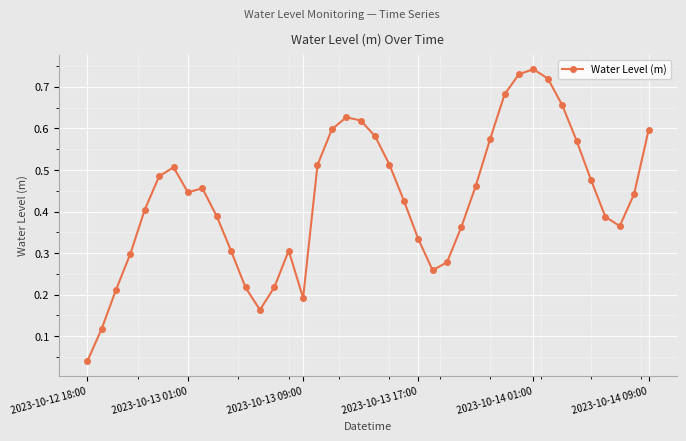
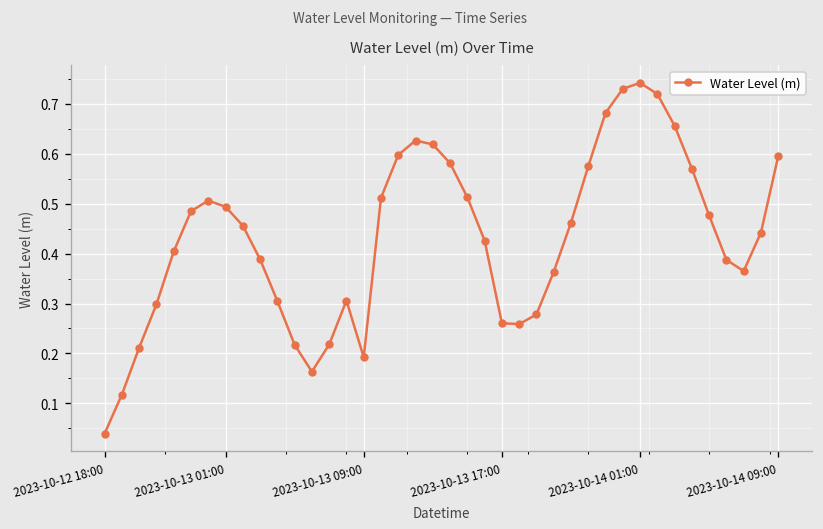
  {
    "2023-10-12 18:00": 0.04,
-   "2023-10-13 01:00": 0.45,
+   "2023-10-13 01:00": 0.49,
    "2023-10-13 09:00": 0.19,
-   "2023-10-13 17:00": 0.33,
+   "2023-10-13 17:00": 0.26,
    "2023-10-14 01:00": 0.74,
    "2023-10-14 09:00": 0.60
  }
